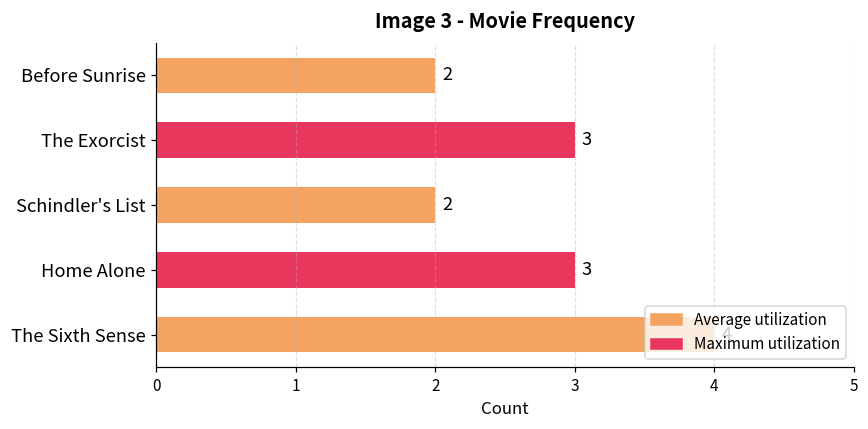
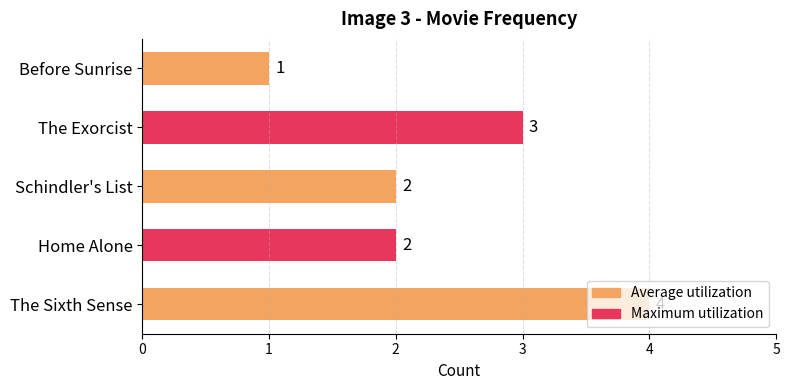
  {
-   "Before Sunrise": 2,
+   "Before Sunrise": 1,
    "The Exorcist": 3,
    "Schindler's List": 2,
-   "Home Alone": 3
+   "Home Alone": 2
  }
